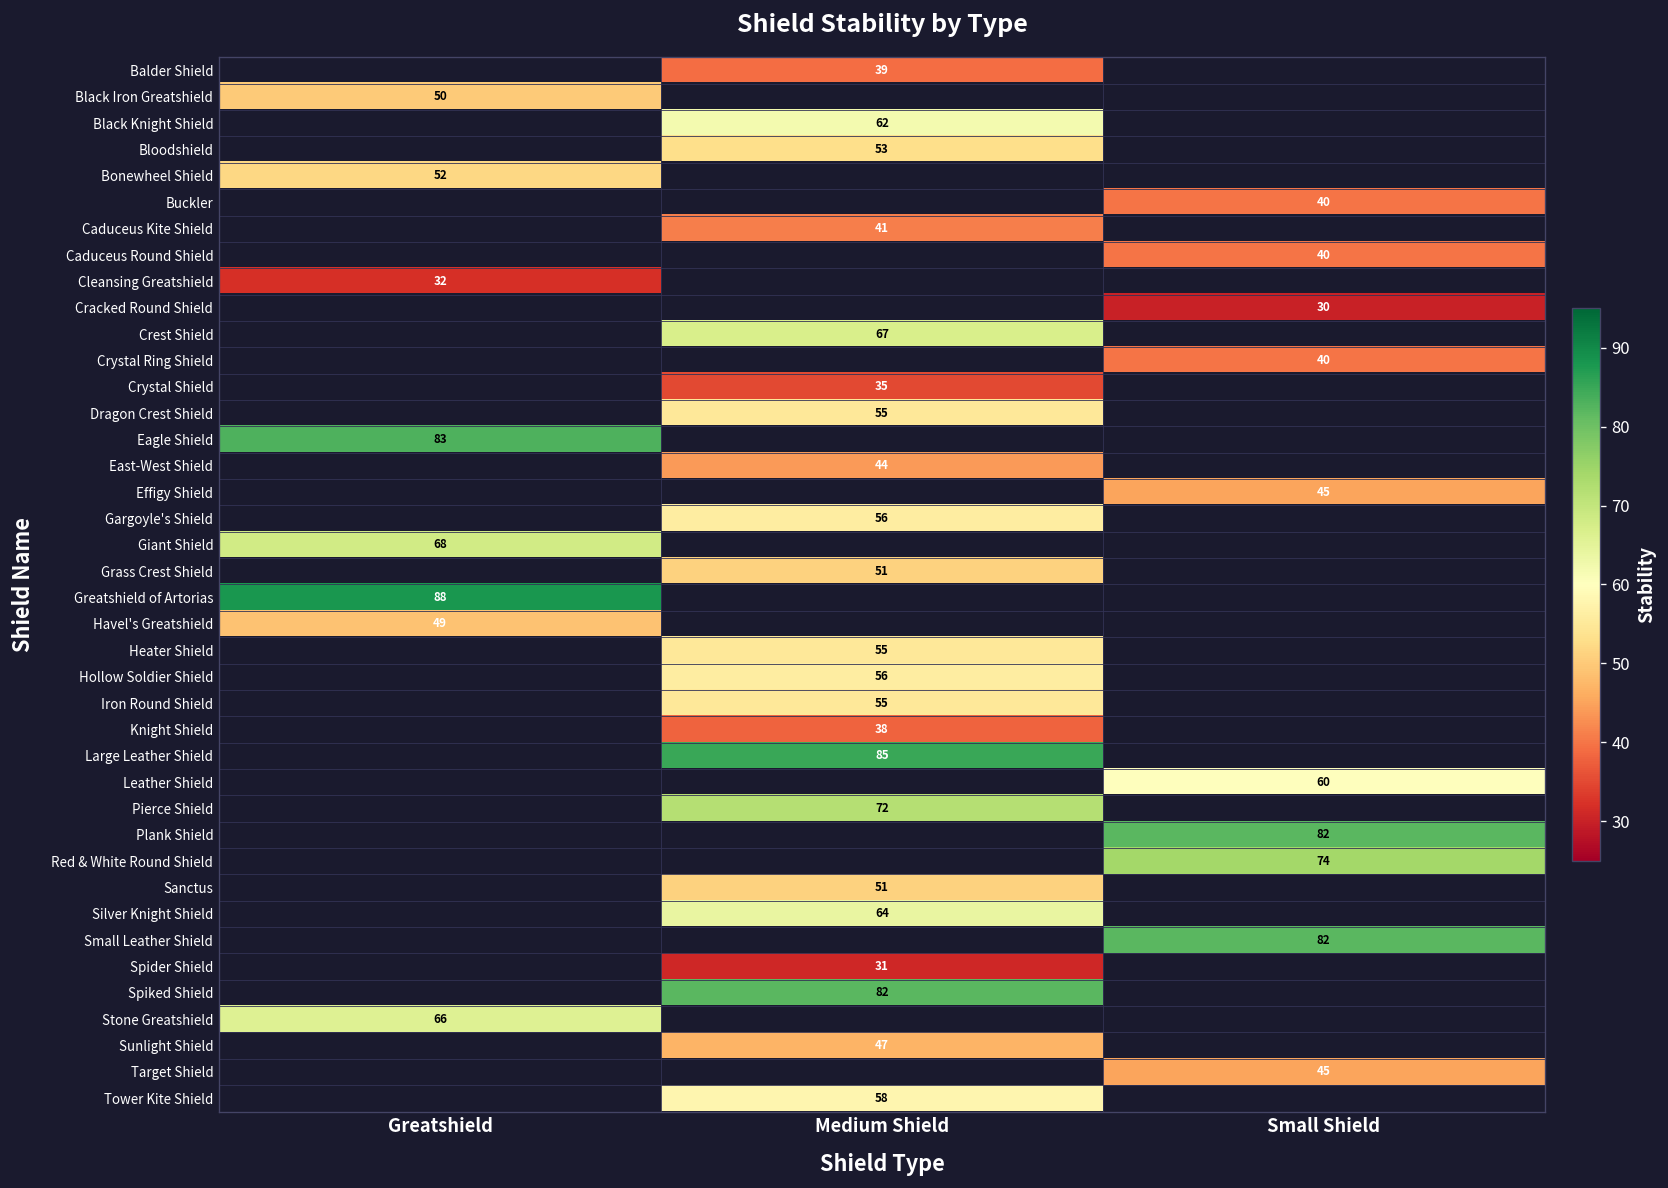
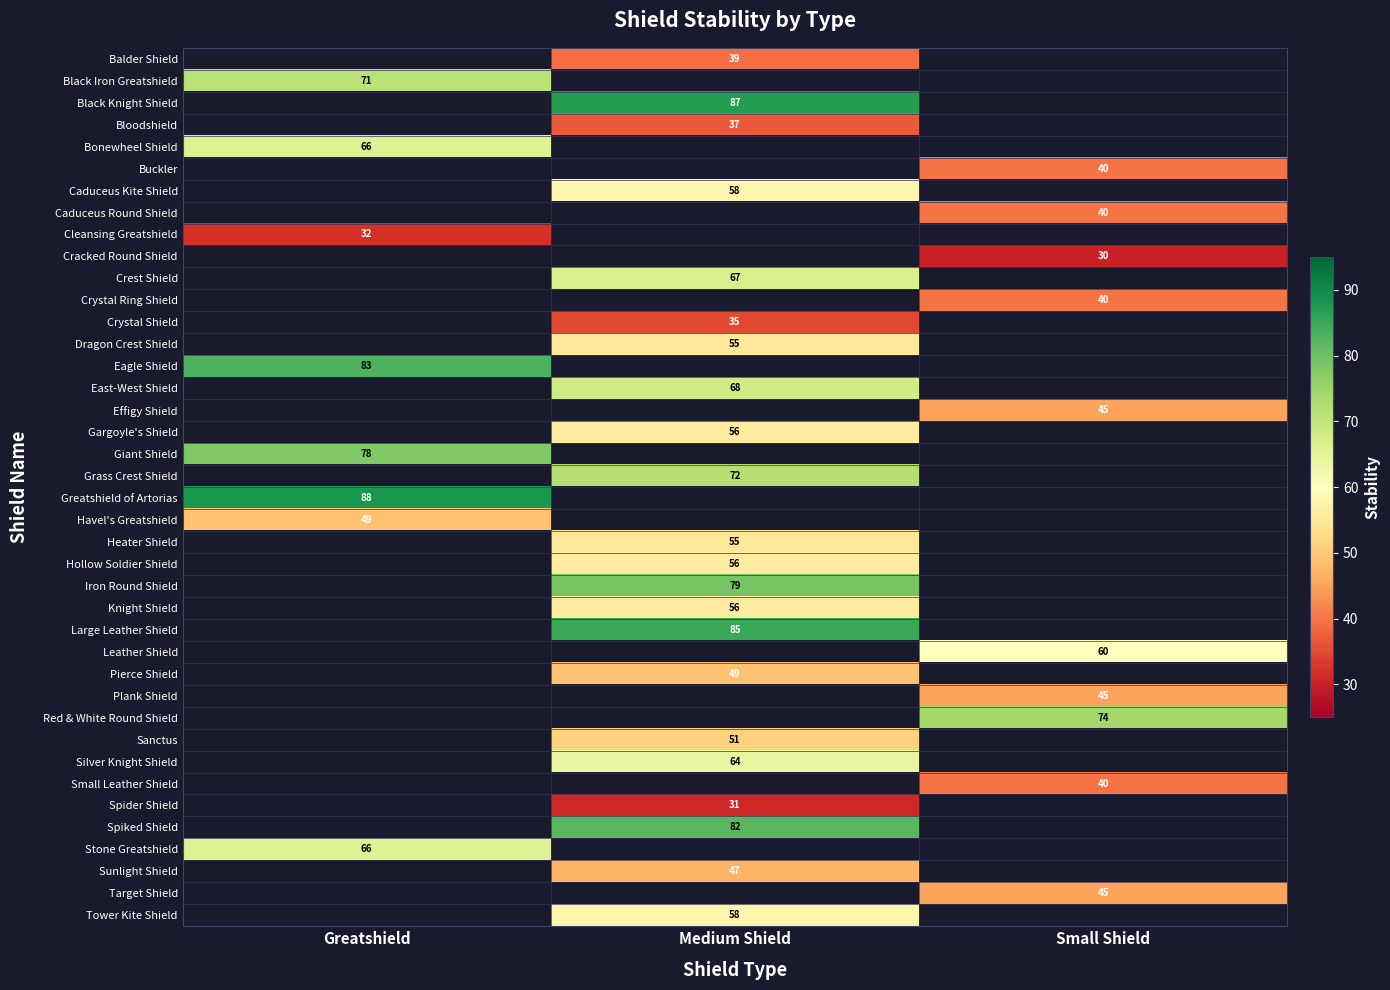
  {
    "Balder Shield": {
      "Medium Shield": 39
    },
    "Black Iron Greatshield": {
-     "Greatshield": 50
+     "Greatshield": 71
    },
    "Black Knight Shield": {
-     "Medium Shield": 62
+     "Medium Shield": 87
    },
    "Bloodshield": {
-     "Medium Shield": 53
+     "Medium Shield": 37
    },
    "Bonewheel Shield": {
-     "Greatshield": 52
+     "Greatshield": 66
    },
    "Buckler": {
      "Small Shield": 40
    },
    "Caduceus Kite Shield": {
-     "Medium Shield": 41
+     "Medium Shield": 58
    },
    "Caduceus Round Shield": {
      "Small Shield": 40
    },
    "Cleansing Greatshield": {
      "Greatshield": 32
    },
    "Cracked Round Shield": {
      "Small Shield": 30
    },
    "Crest Shield": {
      "Medium Shield": 67
    },
    "Crystal Ring Shield": {
      "Small Shield": 40
    },
    "Crystal Shield": {
      "Medium Shield": 35
    },
    "Dragon Crest Shield": {
      "Medium Shield": 55
    },
    "Eagle Shield": {
      "Greatshield": 83
    },
    "East-West Shield": {
-     "Medium Shield": 44
+     "Medium Shield": 68
    },
    "Effigy Shield": {
      "Small Shield": 45
    },
    "Gargoyle's Shield": {
      "Medium Shield": 56
    },
    "Giant Shield": {
-     "Greatshield": 68
+     "Greatshield": 78
    },
    "Grass Crest Shield": {
-     "Medium Shield": 51
+     "Medium Shield": 72
    },
    "Greatshield of Artorias": {
      "Greatshield": 88
    },
    "Havel's Greatshield": {
      "Greatshield": 49
    },
    "Heater Shield": {
      "Medium Shield": 55
    },
    "Hollow Soldier Shield": {
      "Medium Shield": 56
    },
    "Iron Round Shield": {
-     "Medium Shield": 55
+     "Medium Shield": 79
    },
    "Knight Shield": {
-     "Medium Shield": 38
+     "Medium Shield": 56
    },
    "Large Leather Shield": {
      "Medium Shield": 85
    },
    "Leather Shield": {
      "Small Shield": 60
    },
    "Pierce Shield": {
-     "Medium Shield": 72
+     "Medium Shield": 49
    },
    "Plank Shield": {
-     "Small Shield": 82
+     "Small Shield": 45
    },
    "Red & White Round Shield": {
      "Small Shield": 74
    },
    "Sanctus": {
      "Medium Shield": 51
    },
    "Silver Knight Shield": {
      "Medium Shield": 64
    },
    "Small Leather Shield": {
-     "Small Shield": 82
+     "Small Shield": 40
    },
    "Spider Shield": {
      "Medium Shield": 31
    },
    "Spiked Shield": {
      "Medium Shield": 82
    },
    "Stone Greatshield": {
      "Greatshield": 66
    },
    "Sunlight Shield": {
      "Medium Shield": 47
    },
    "Target Shield": {
      "Small Shield": 45
    },
    "Tower Kite Shield": {
      "Medium Shield": 58
    }
  }
